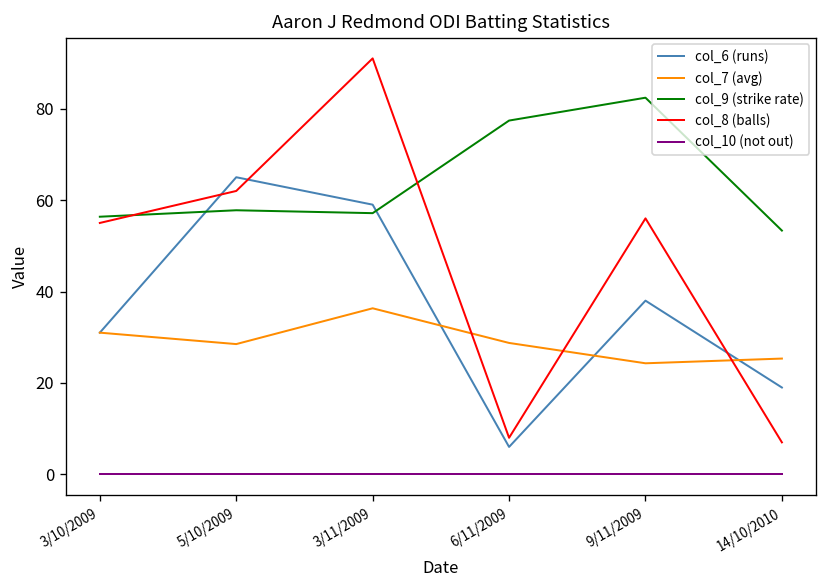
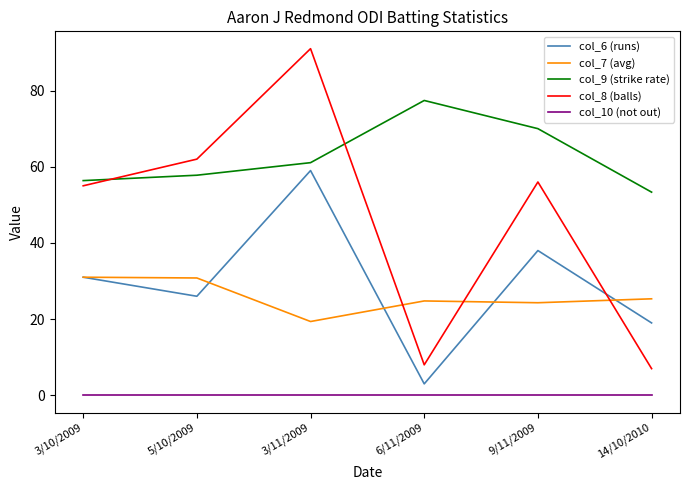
  {
    "col_6 (runs)": {
-     "5/10/2009": 65,
+     "5/10/2009": 26,
      "3/11/2009": 59,
-     "6/11/2009": 6,
+     "6/11/2009": 3,
      "9/11/2009": 38,
      "14/10/2010": 19
    },
    "col_7 (avg)": {
-     "5/10/2009": 29,
-     "3/11/2009": 36,
-     "6/11/2009": 29,
+     "5/10/2009": 31,
+     "3/11/2009": 19,
+     "6/11/2009": 25,
      "9/11/2009": 24,
      "14/10/2010": 25
    },
    "col_9 (strike rate)": {
      "3/10/2009": 56,
      "5/10/2009": 58,
-     "3/11/2009": 57,
+     "3/11/2009": 61,
      "6/11/2009": 77,
-     "9/11/2009": 82,
+     "9/11/2009": 70,
      "14/10/2010": 53
    },
    "col_8 (balls)": {
      "3/10/2009": 55,
      "5/10/2009": 62,
      "3/11/2009": 91,
      "6/11/2009": 8,
      "9/11/2009": 56,
      "14/10/2010": 7
    },
    "col_10 (not out)": {
      "3/10/2009": 0,
      "5/10/2009": 0,
      "3/11/2009": 0,
      "6/11/2009": 0,
      "9/11/2009": 0,
      "14/10/2010": 0
    }
  }
